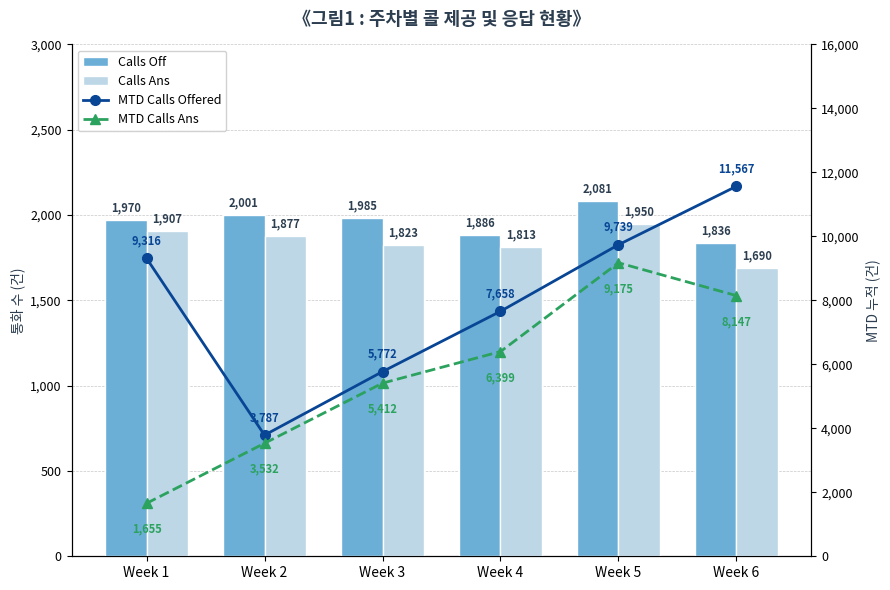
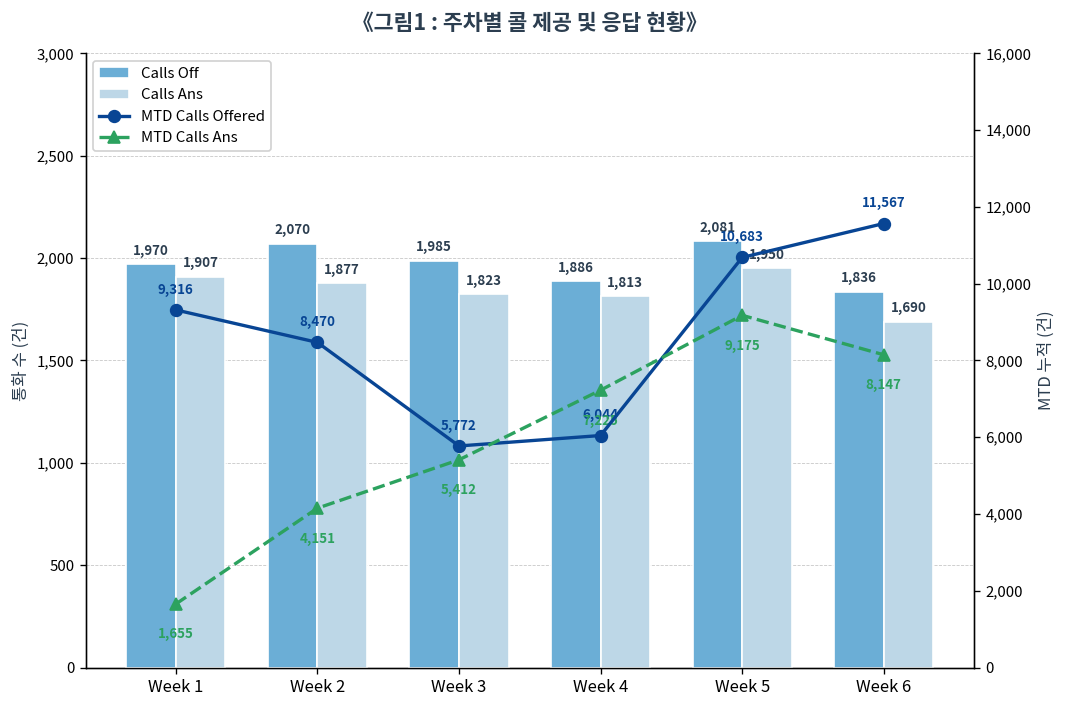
  {
    "Calls Off": {
      "Week 1": "1,970",
-     "Week 2": "2,001",
+     "Week 2": "2,070",
      "Week 3": "1,985",
      "Week 4": "1,886",
      "Week 5": "2,081",
      "Week 6": "1,836"
    },
    "Calls Ans": {
      "Week 1": "1,907",
      "Week 2": "1,877",
      "Week 3": "1,823",
      "Week 4": "1,813",
      "Week 5": "1,950",
      "Week 6": "1,690"
    },
    "MTD Calls Offered": {
      "Week 1": "9,316",
-     "Week 2": "3,787",
+     "Week 2": "8,470",
      "Week 3": "5,772",
-     "Week 4": "7,658",
-     "Week 5": "9,739",
+     "Week 4": "6,044",
+     "Week 5": "10,683",
      "Week 6": "11,567"
    },
    "MTD Calls Ans": {
      "Week 1": "1,655",
-     "Week 2": "3,532",
+     "Week 2": "4,151",
      "Week 3": "5,412",
-     "Week 4": "6,399",
+     "Week 4": "7,225",
      "Week 5": "9,175",
      "Week 6": "8,147"
    }
  }
